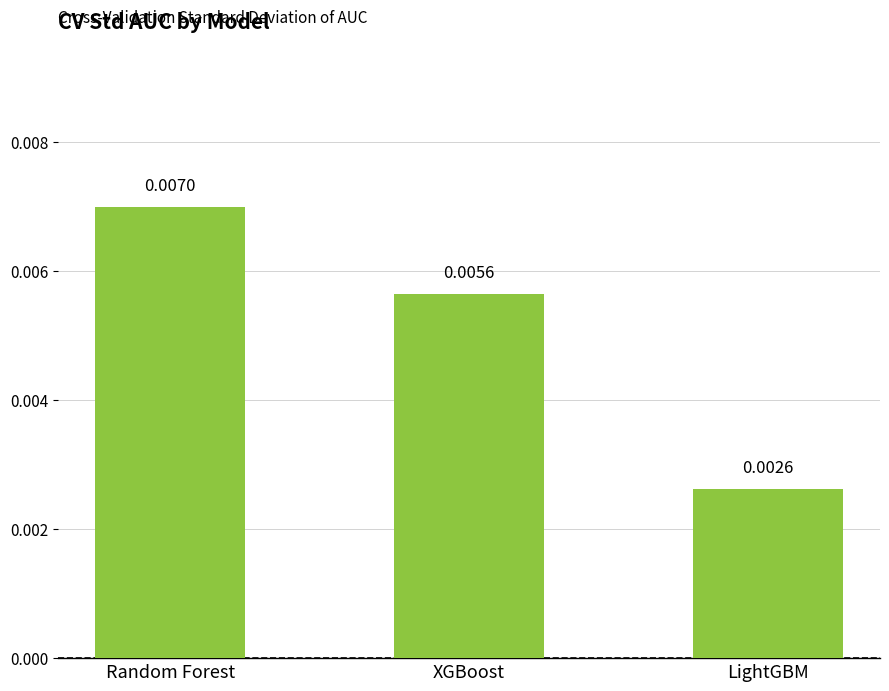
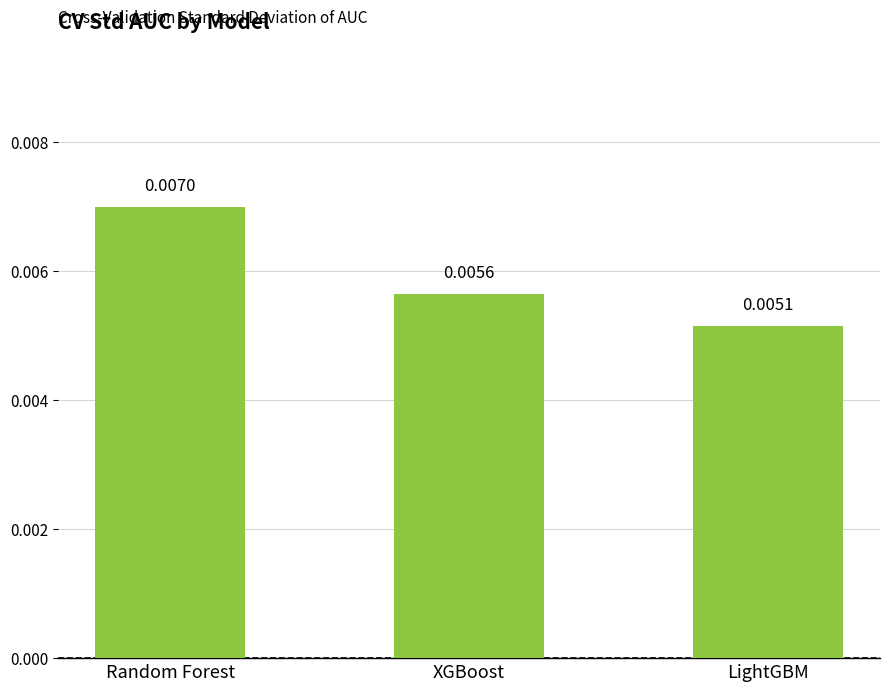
  {
    "Random Forest": 0.0070,
    "XGBoost": 0.0056,
-   "LightGBM": 0.0026
+   "LightGBM": 0.0051
  }
